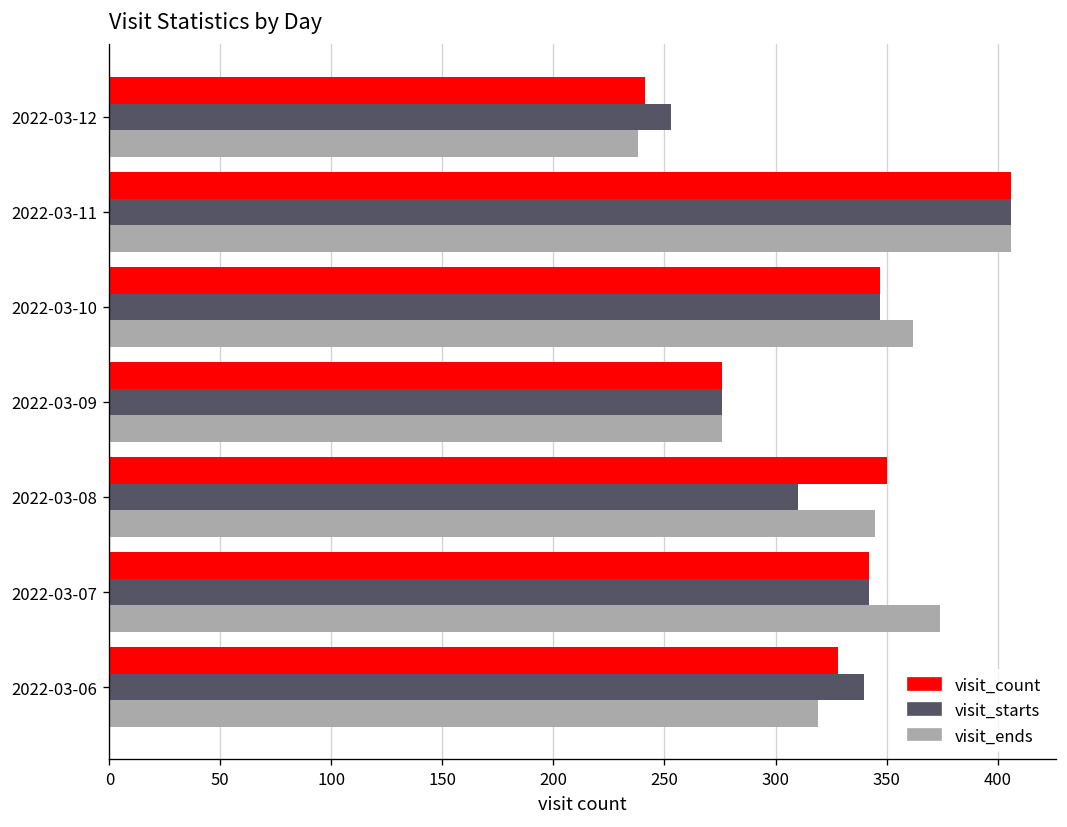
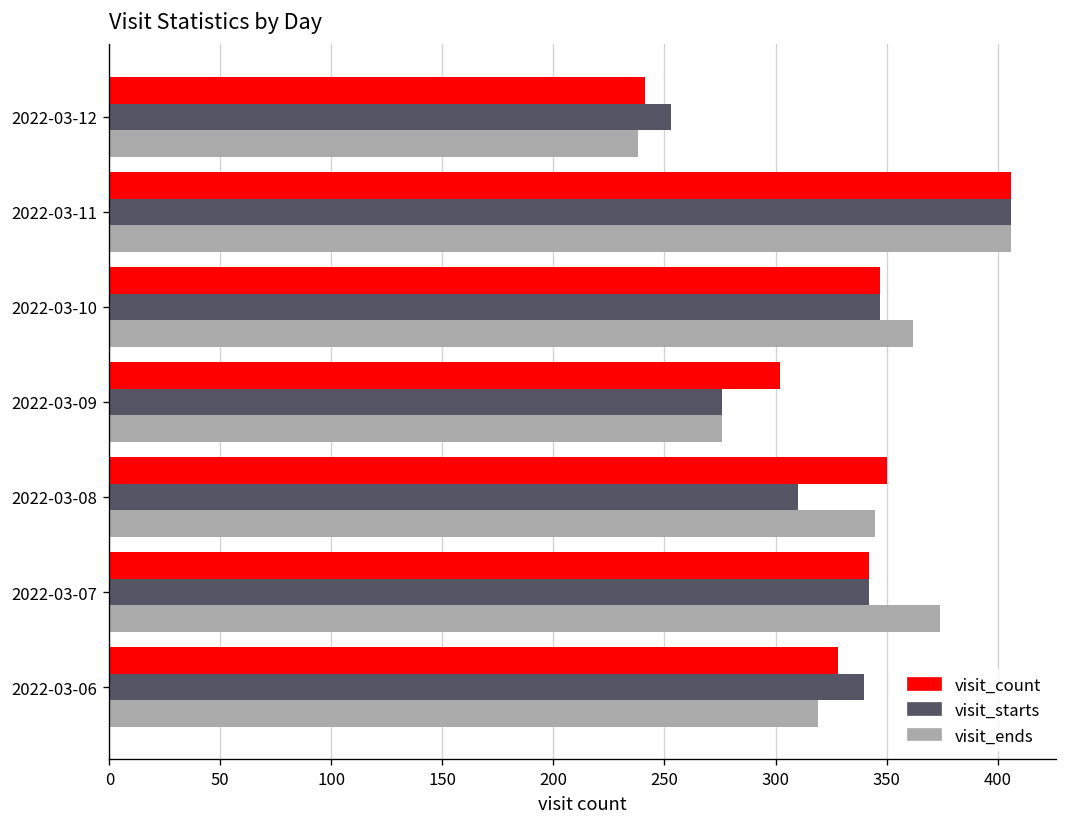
  {
    "visit_count": {
      "2022-03-12": 241,
      "2022-03-11": 406,
      "2022-03-10": 347,
-     "2022-03-09": 276,
+     "2022-03-09": 302,
      "2022-03-08": 350,
      "2022-03-07": 342,
      "2022-03-06": 328
    },
    "visit_starts": {
      "2022-03-12": 253,
      "2022-03-11": 406,
      "2022-03-10": 347,
      "2022-03-09": 276,
      "2022-03-08": 310,
      "2022-03-07": 342,
      "2022-03-06": 340
    },
    "visit_ends": {
      "2022-03-12": 238,
      "2022-03-11": 406,
      "2022-03-10": 362,
      "2022-03-09": 276,
      "2022-03-08": 345,
      "2022-03-07": 374,
      "2022-03-06": 319
    }
  }
